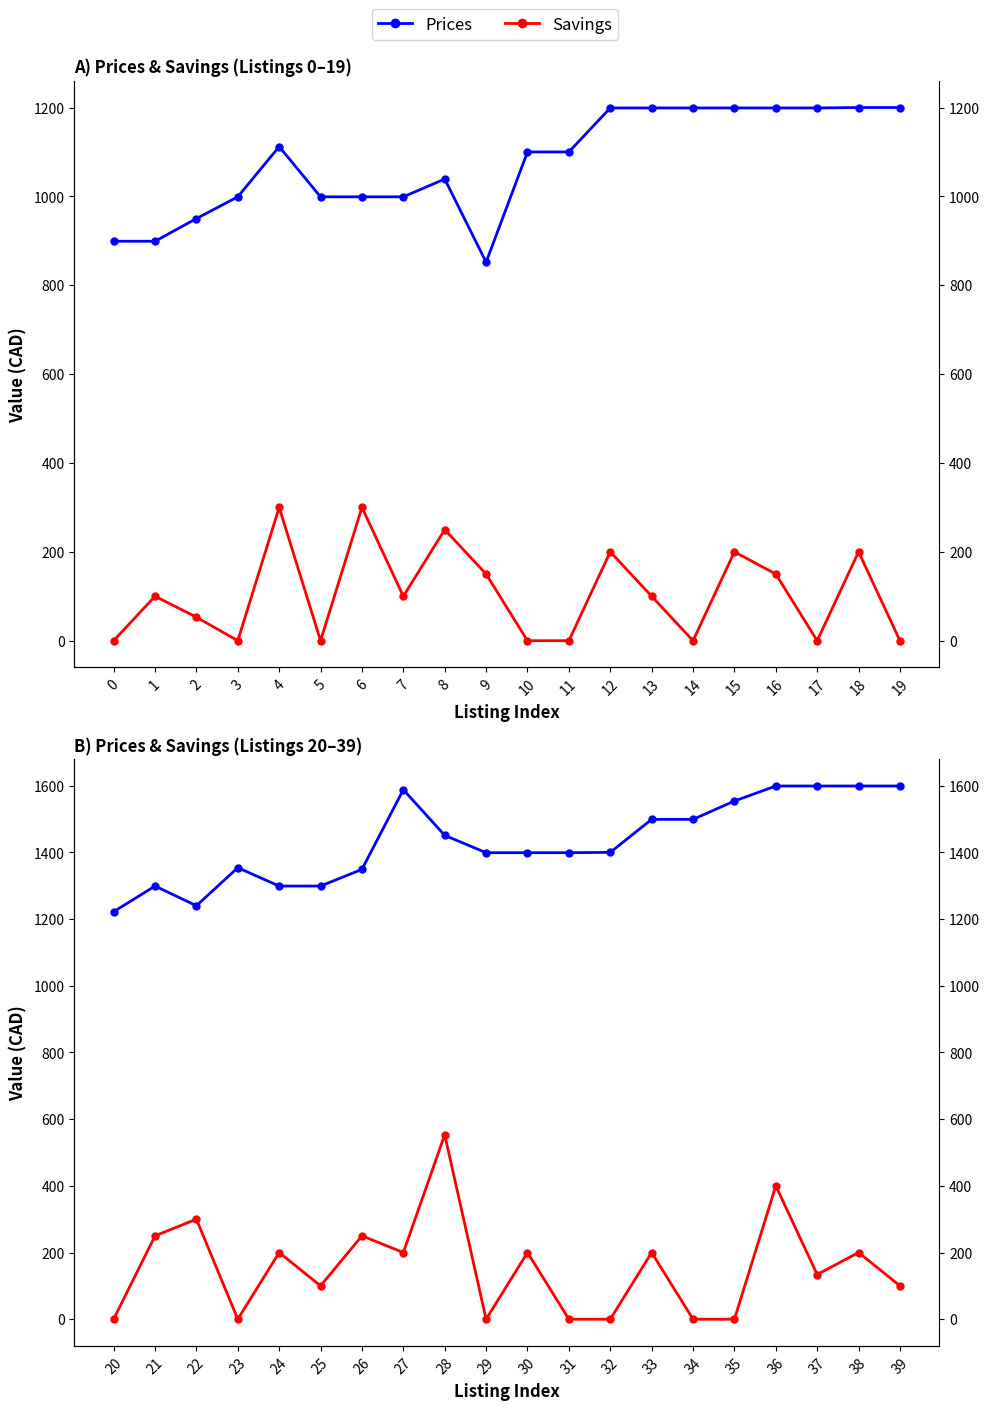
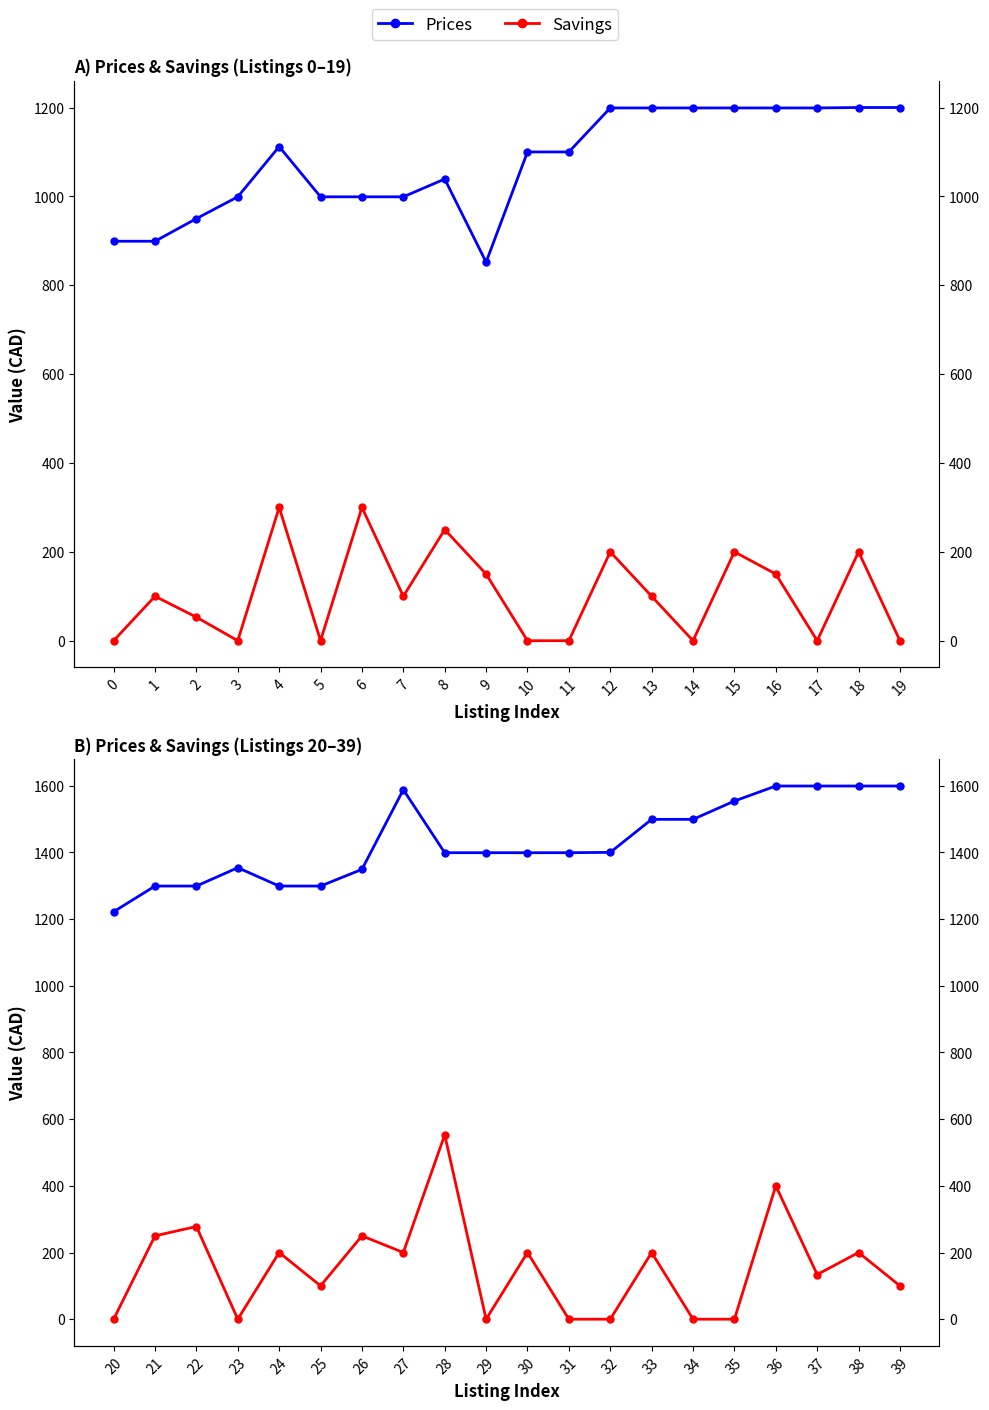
  {
    "A) Prices & Savings (Listings 0–19)": {
      "Prices": {
        "0": 900,
        "1": 900,
        "2": 950,
        "3": 1000,
        "4": 1110,
        "5": 1000,
        "6": 1000,
        "7": 1000,
        "8": 1040,
        "9": 850,
        "10": 1100,
        "11": 1100,
        "12": 1200,
        "13": 1200,
        "14": 1200,
        "15": 1200,
        "16": 1200,
        "17": 1200,
        "18": 1200,
        "19": 1200
      },
      "Savings": {
        "0": 0,
        "1": 100,
        "2": 50,
        "3": 0,
        "4": 300,
        "5": 0,
        "6": 300,
        "7": 100,
        "8": 250,
        "9": 150,
        "10": 0,
        "11": 0,
        "12": 200,
        "13": 100,
        "14": 0,
        "15": 200,
        "16": 150,
        "17": 0,
        "18": 200,
        "19": 0
      }
    },
    "B) Prices & Savings (Listings 20–39)": {
      "Prices": {
        "20": 1220,
        "21": 1300,
-       "22": 1240,
+       "22": 1300,
        "23": 1350,
        "24": 1300,
        "25": 1300,
        "26": 1350,
        "27": 1590,
-       "28": 1450,
+       "28": 1400,
        "29": 1400,
        "30": 1400,
        "31": 1400,
        "32": 1400,
        "33": 1500,
        "34": 1500,
        "35": 1550,
        "36": 1600,
        "37": 1600,
        "38": 1600,
        "39": 1600
      },
      "Savings": {
        "20": 0,
        "21": 250,
-       "22": 300,
+       "22": 280,
        "23": 0,
        "24": 200,
        "25": 100,
        "26": 250,
        "27": 200,
        "28": 550,
        "29": 0,
        "30": 200,
        "31": 0,
        "32": 0,
        "33": 200,
        "34": 0,
        "35": 0,
        "36": 400,
        "37": 130,
        "38": 200,
        "39": 100
      }
    }
  }
